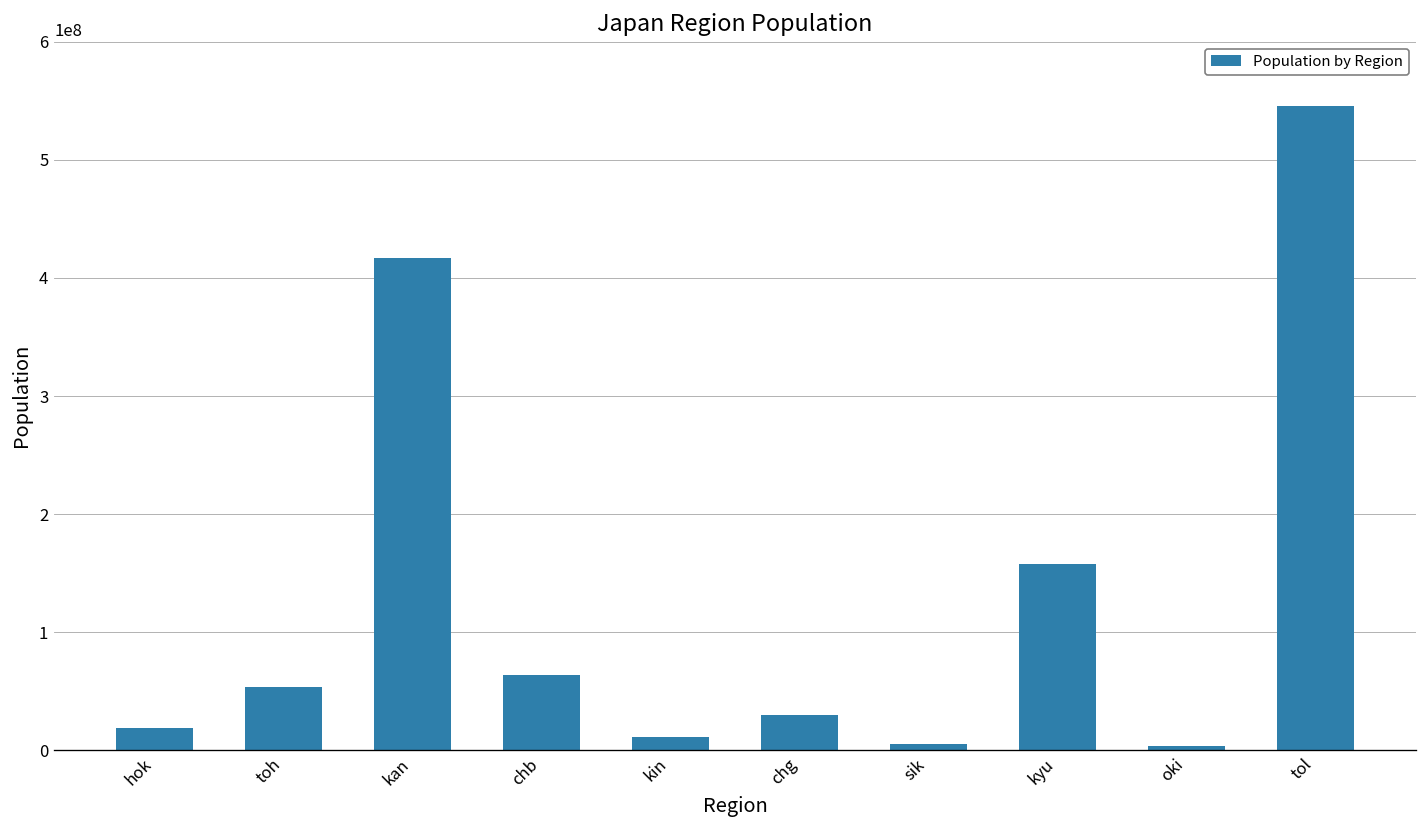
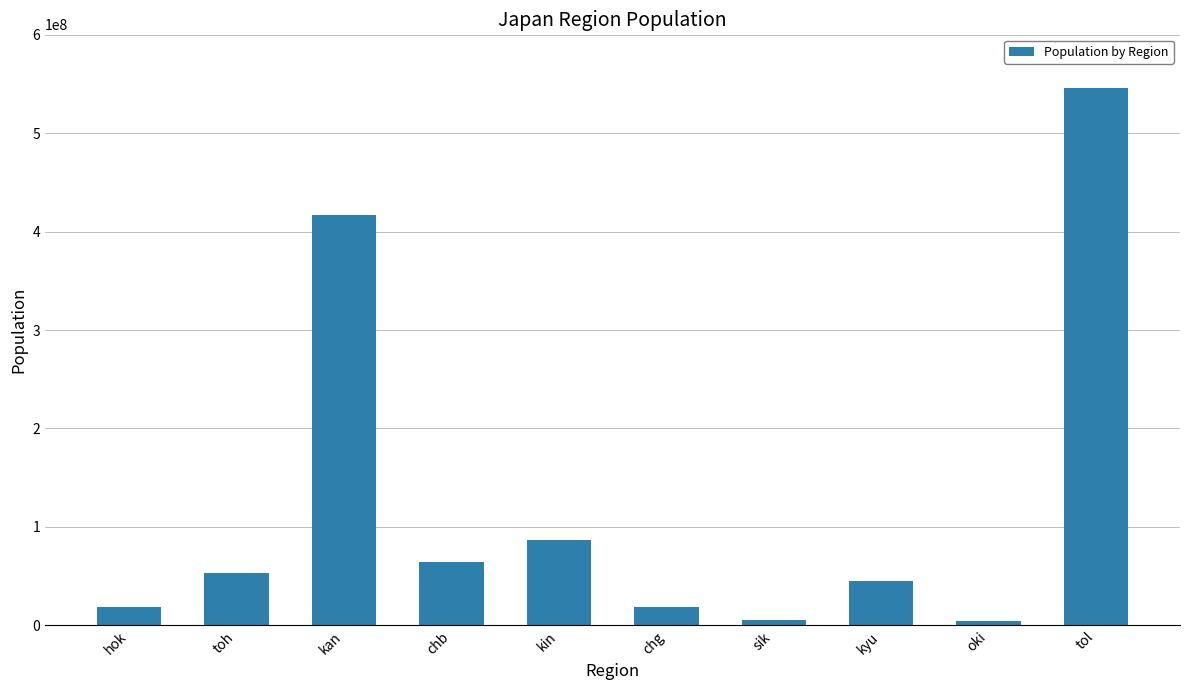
  {
    "hok": 20000000,
    "toh": 50000000,
    "kan": 420000000,
    "chb": 60000000,
-   "kin": 10000000,
-   "chg": 30000000,
+   "kin": 90000000,
+   "chg": 20000000,
    "sik": 10000000,
-   "kyu": 160000000,
+   "kyu": 50000000,
    "oki": 0,
    "tol": 550000000
  }
